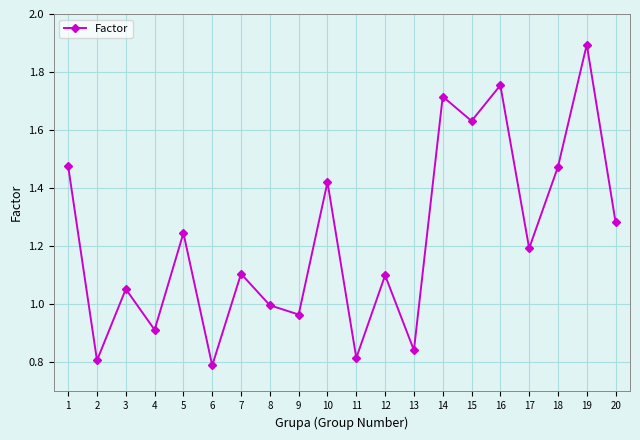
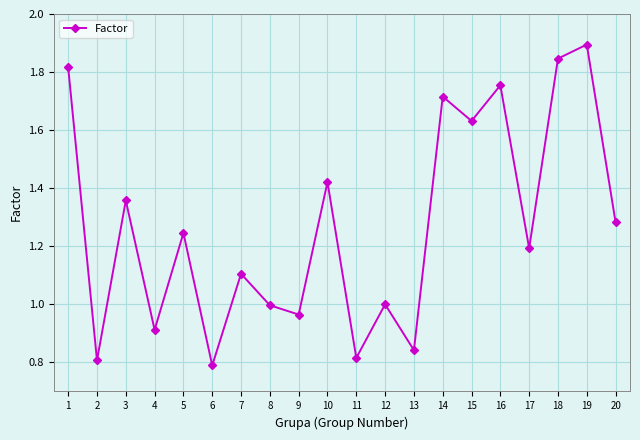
  {
-   "1": 1.48,
+   "1": 1.82,
    "2": 0.81,
-   "3": 1.05,
+   "3": 1.36,
    "4": 0.91,
    "5": 1.25,
    "6": 0.79,
    "7": 1.11,
    "8": 1.00,
    "9": 0.96,
    "10": 1.42,
    "11": 0.82,
-   "12": 1.1,
+   "12": 1.0,
    "13": 0.84,
    "14": 1.72,
    "15": 1.63,
    "16": 1.75,
    "17": 1.19,
-   "18": 1.47,
+   "18": 1.85,
    "19": 1.89,
    "20": 1.28
  }
